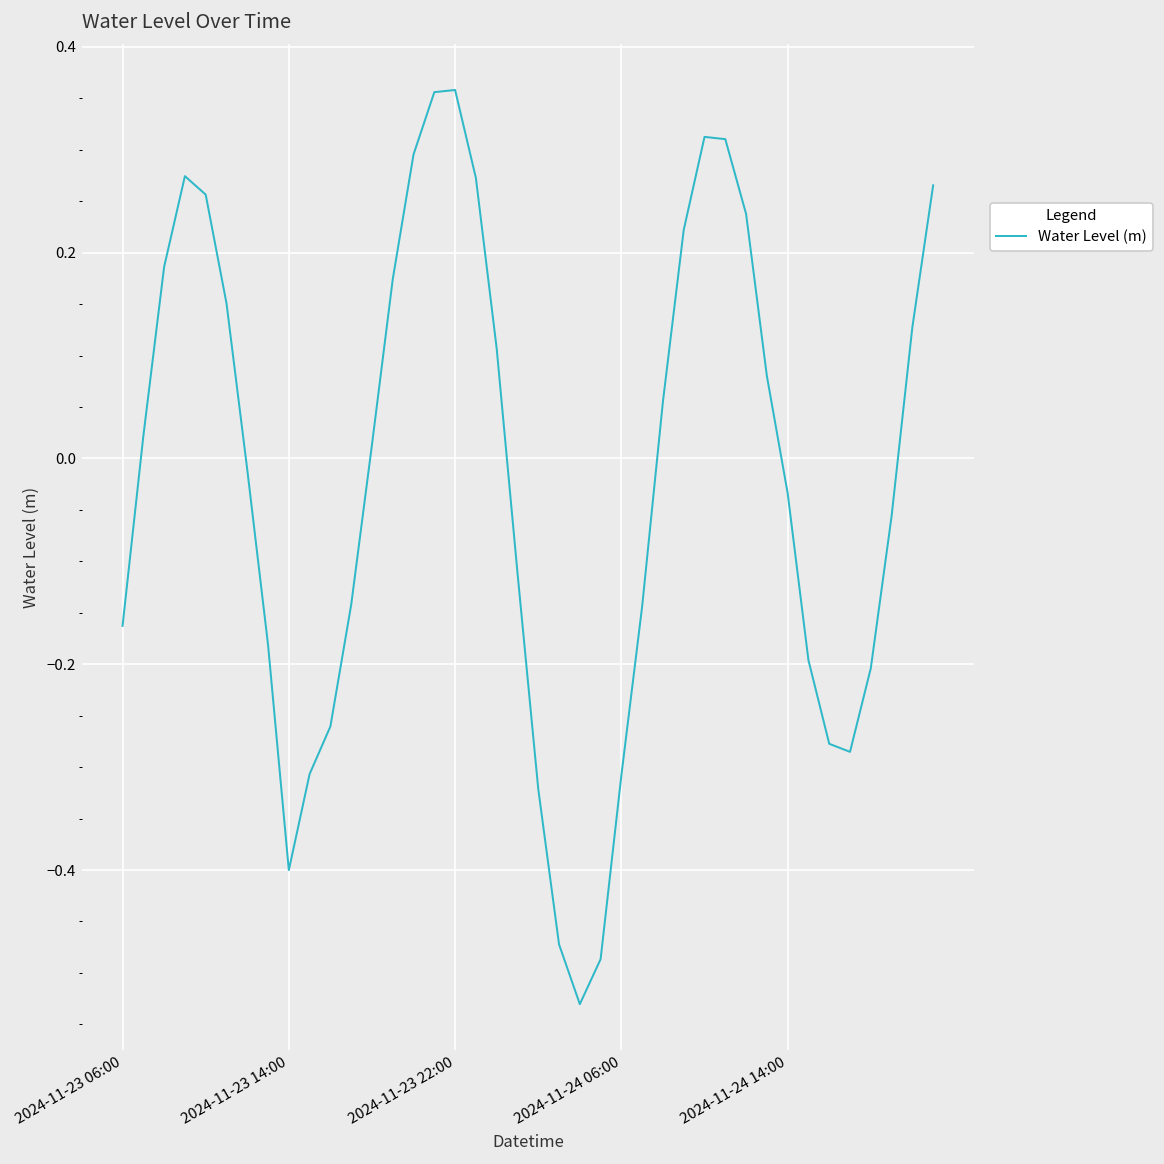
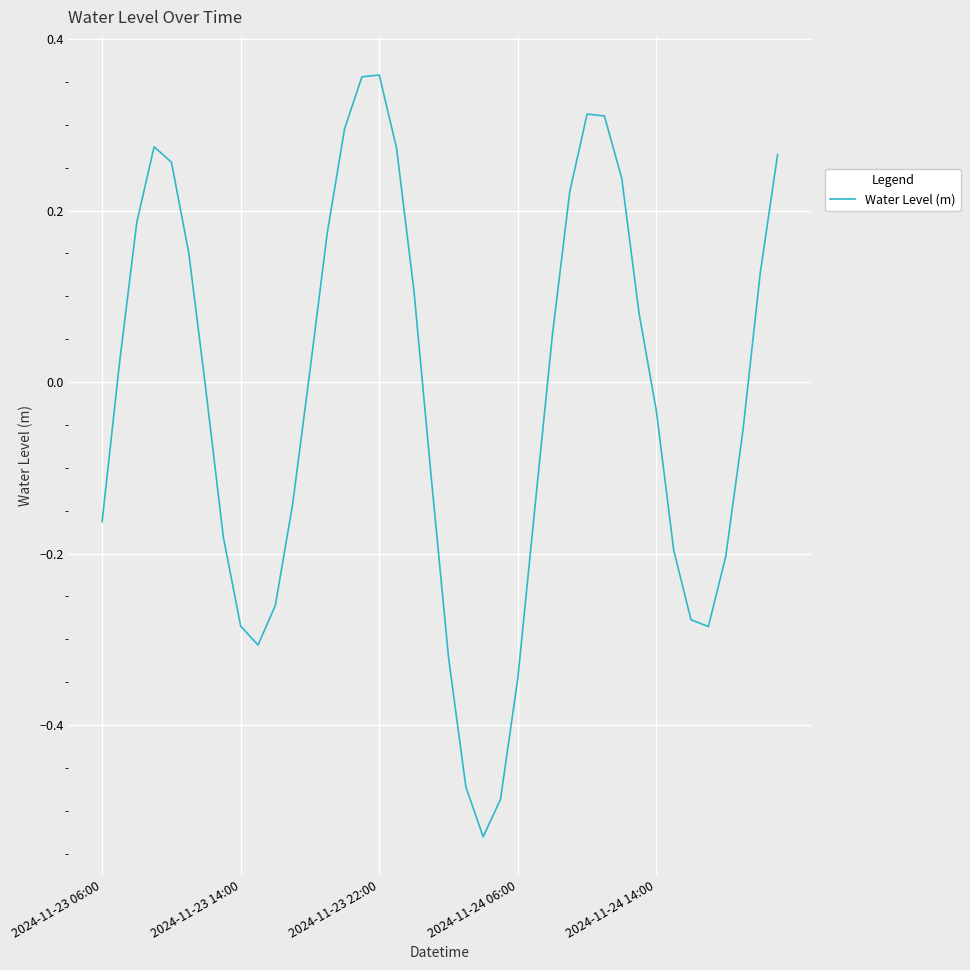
  {
    "2024-11-23 06:00": -0.16,
-   "2024-11-23 14:00": -0.40,
+   "2024-11-23 14:00": -0.28,
    "2024-11-23 22:00": 0.36,
-   "2024-11-24 06:00": -0.31,
+   "2024-11-24 06:00": -0.35,
    "2024-11-24 14:00": -0.03
  }
